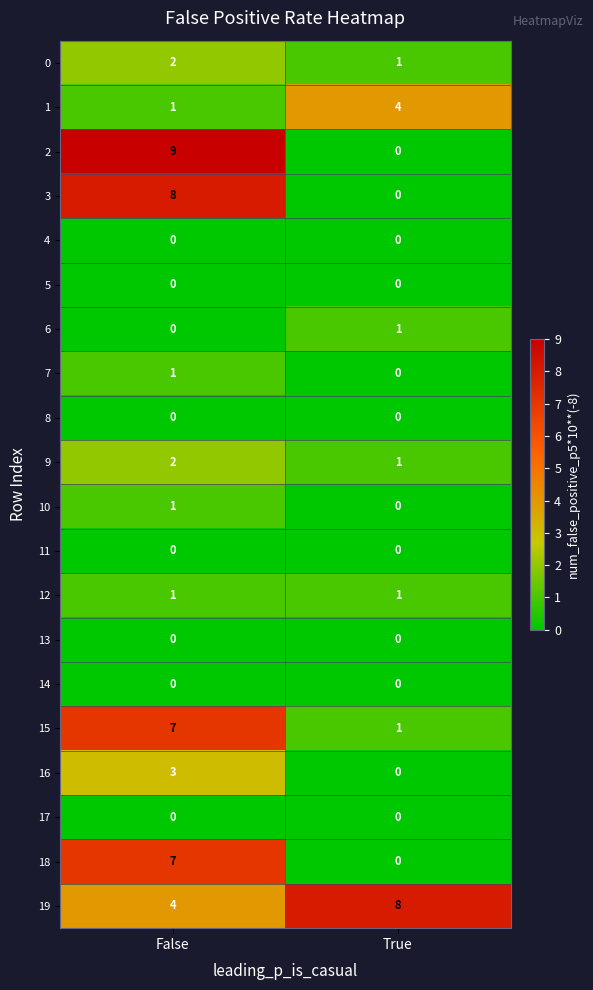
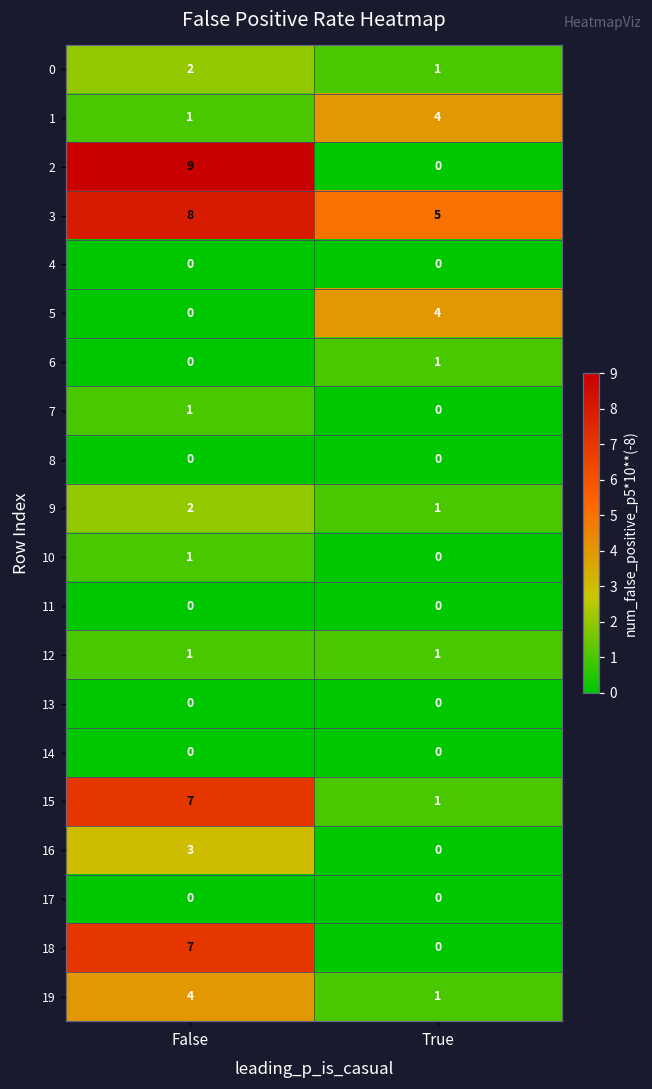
  {
    "0": {
      "False": 2,
      "True": 1
    },
    "1": {
      "False": 1,
      "True": 4
    },
    "2": {
      "False": 9,
      "True": 0
    },
    "3": {
      "False": 8,
-     "True": 0
+     "True": 5
    },
    "4": {
      "False": 0,
      "True": 0
    },
    "5": {
      "False": 0,
-     "True": 0
+     "True": 4
    },
    "6": {
      "False": 0,
      "True": 1
    },
    "7": {
      "False": 1,
      "True": 0
    },
    "8": {
      "False": 0,
      "True": 0
    },
    "9": {
      "False": 2,
      "True": 1
    },
    "10": {
      "False": 1,
      "True": 0
    },
    "11": {
      "False": 0,
      "True": 0
    },
    "12": {
      "False": 1,
      "True": 1
    },
    "13": {
      "False": 0,
      "True": 0
    },
    "14": {
      "False": 0,
      "True": 0
    },
    "15": {
      "False": 7,
      "True": 1
    },
    "16": {
      "False": 3,
      "True": 0
    },
    "17": {
      "False": 0,
      "True": 0
    },
    "18": {
      "False": 7,
      "True": 0
    },
    "19": {
      "False": 4,
-     "True": 8
+     "True": 1
    }
  }
